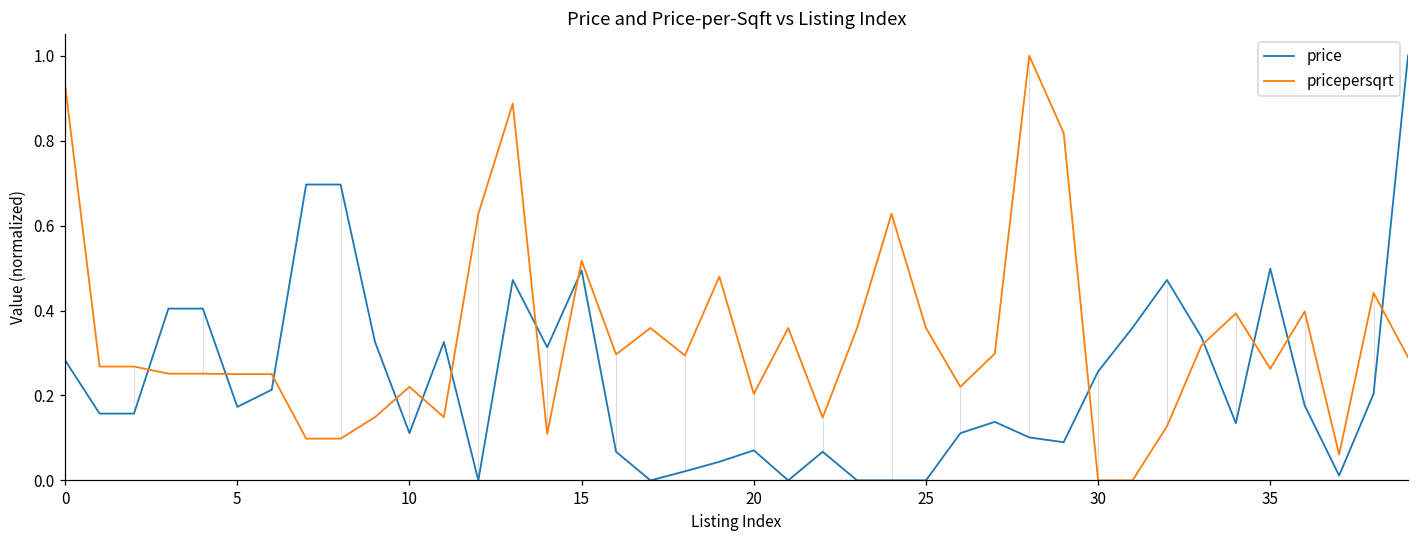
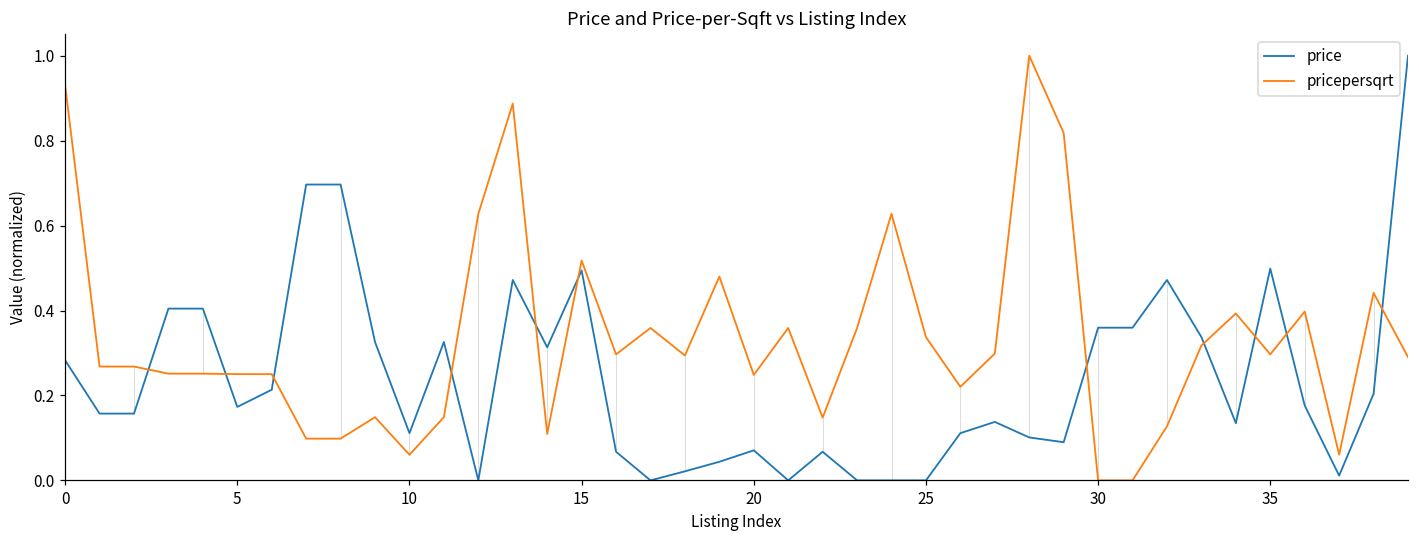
  {
    "price": {
      "5": 0.17,
      "15": 0.49,
      "25": 0.00,
-     "30": 0.26,
+     "30": 0.36,
      "35": 0.50
    },
    "pricepersqrt": {
      "5": 0.25,
-     "10": 0.22,
+     "10": 0.06,
      "15": 0.52,
-     "20": 0.20,
-     "25": 0.36,
-     "35": 0.26
+     "20": 0.25,
+     "25": 0.34,
+     "35": 0.30
    }
  }
